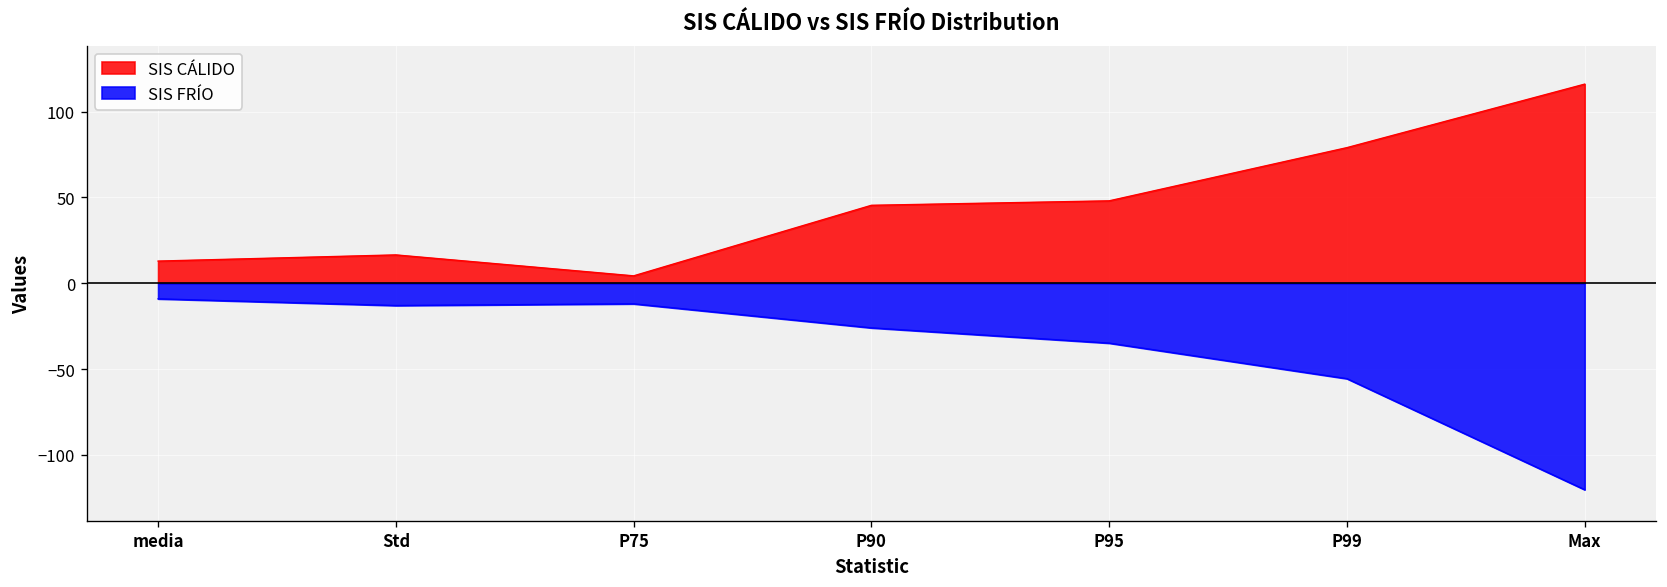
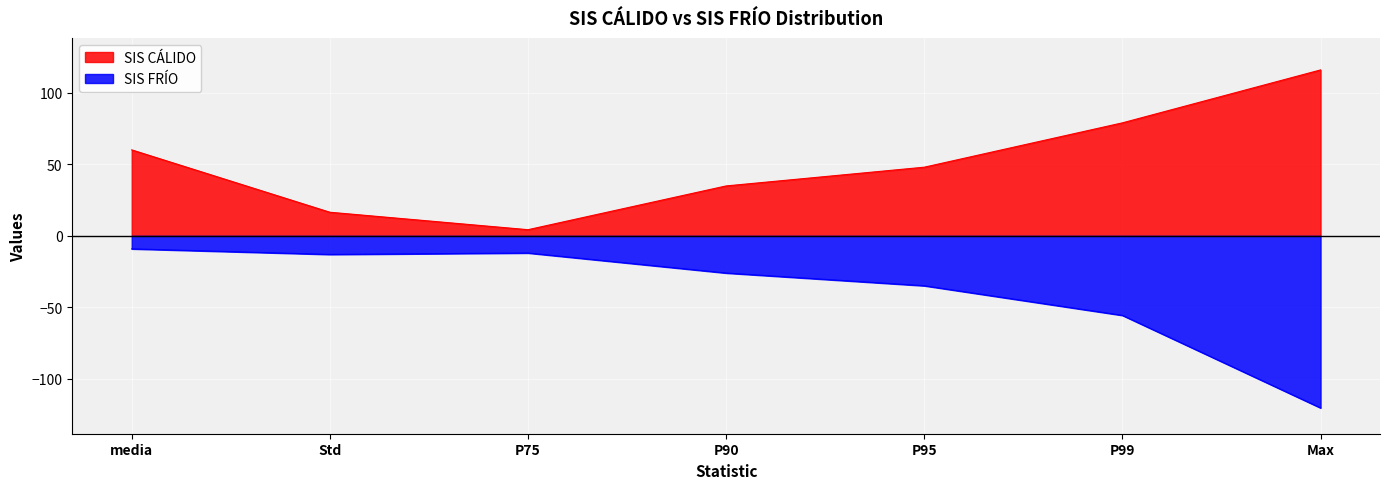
  {
    "SIS CÁLIDO": {
-     "media": 13,
+     "media": 60,
      "Std": 17,
      "P75": 4,
-     "P90": 45,
+     "P90": 35,
      "P95": 48,
      "P99": 79,
      "Max": 116
    }
  }
